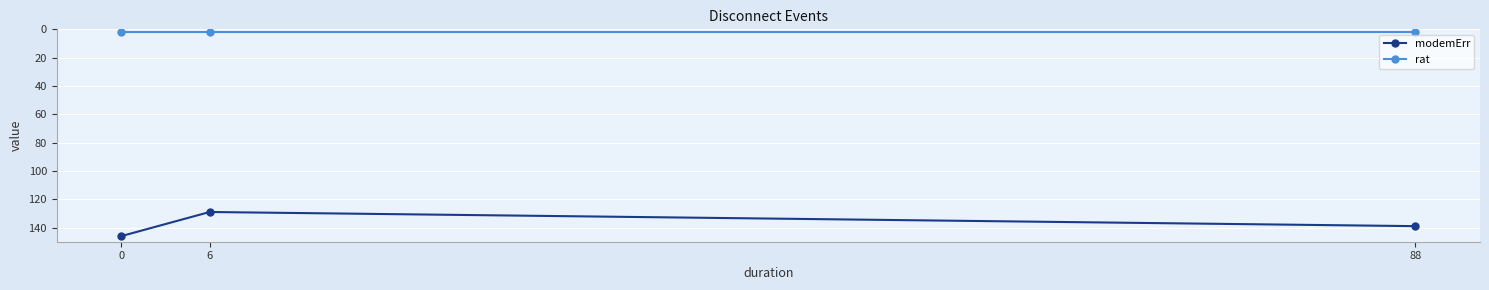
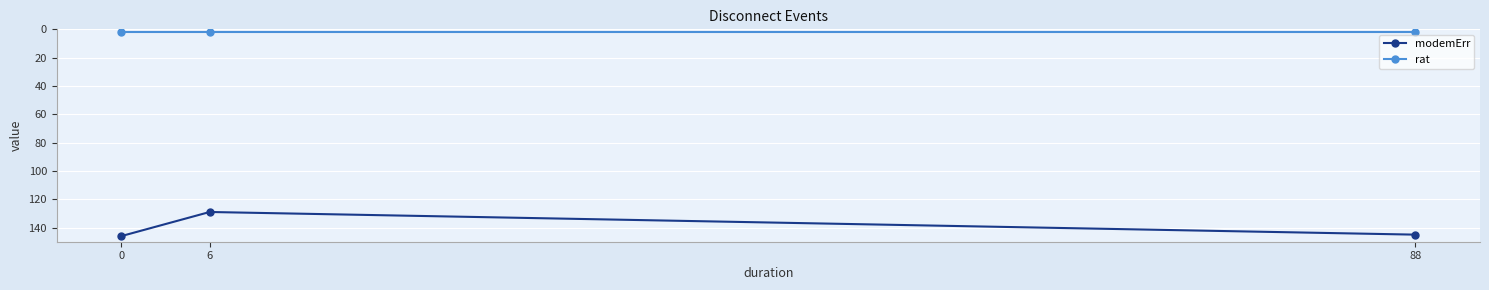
  {
    "modemErr": {
      "0": 146,
      "6": 129,
-     "88": 139
+     "88": 145
    },
    "rat": {
      "0": 2,
      "6": 2,
      "88": 2
    }
  }
